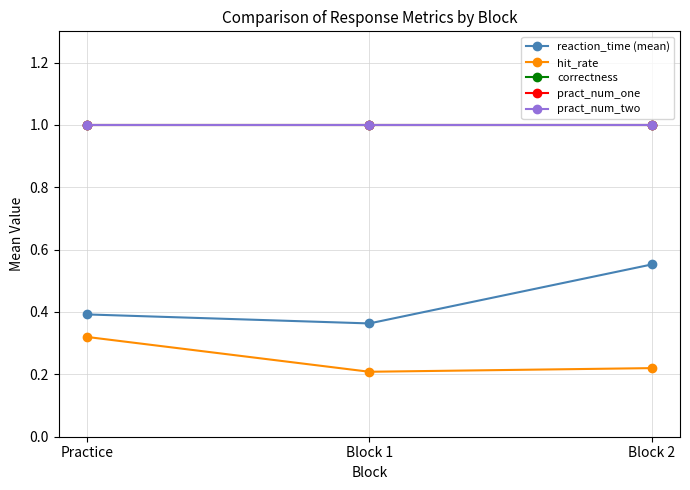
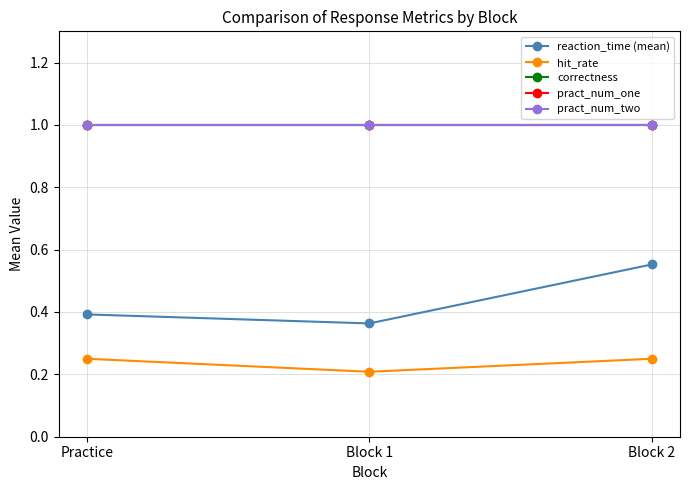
  {
    "reaction_time (mean)": {
      "Practice": 0.39,
      "Block 1": 0.36,
      "Block 2": 0.55
    },
    "hit_rate": {
-     "Practice": 0.32,
+     "Practice": 0.25,
      "Block 1": 0.21,
-     "Block 2": 0.22
+     "Block 2": 0.25
    },
    "pract_num_two": {
      "Practice": 1.00,
      "Block 1": 1.00,
      "Block 2": 1.00
    }
  }
